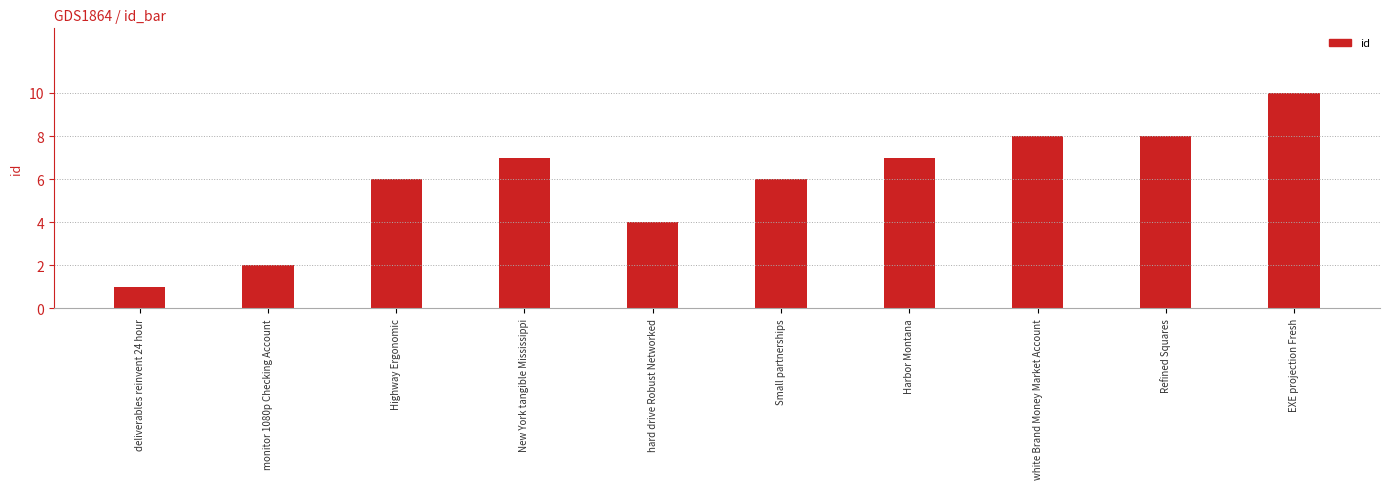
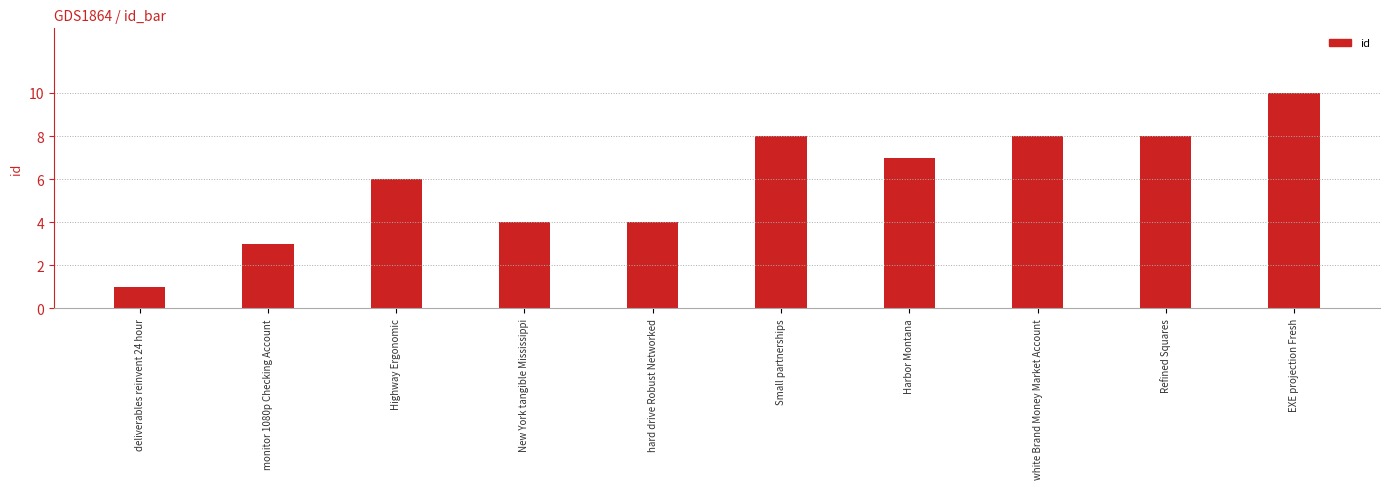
  {
    "deliverables reinvent 24 hour": 1,
-   "monitor 1080p Checking Account": 2,
+   "monitor 1080p Checking Account": 3,
    "Highway Ergonomic": 6,
-   "New York tangible Mississippi": 7,
+   "New York tangible Mississippi": 4,
    "hard drive Robust Networked": 4,
-   "Small partnerships": 6,
+   "Small partnerships": 8,
    "Harbor Montana": 7,
    "white Brand Money Market Account": 8,
    "Refined Squares": 8,
    "EXE projection Fresh": 10
  }
